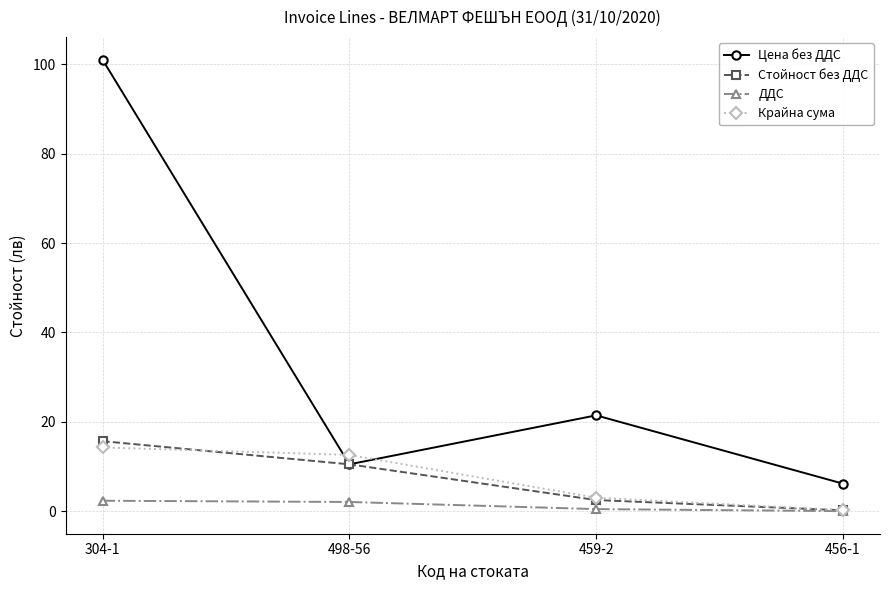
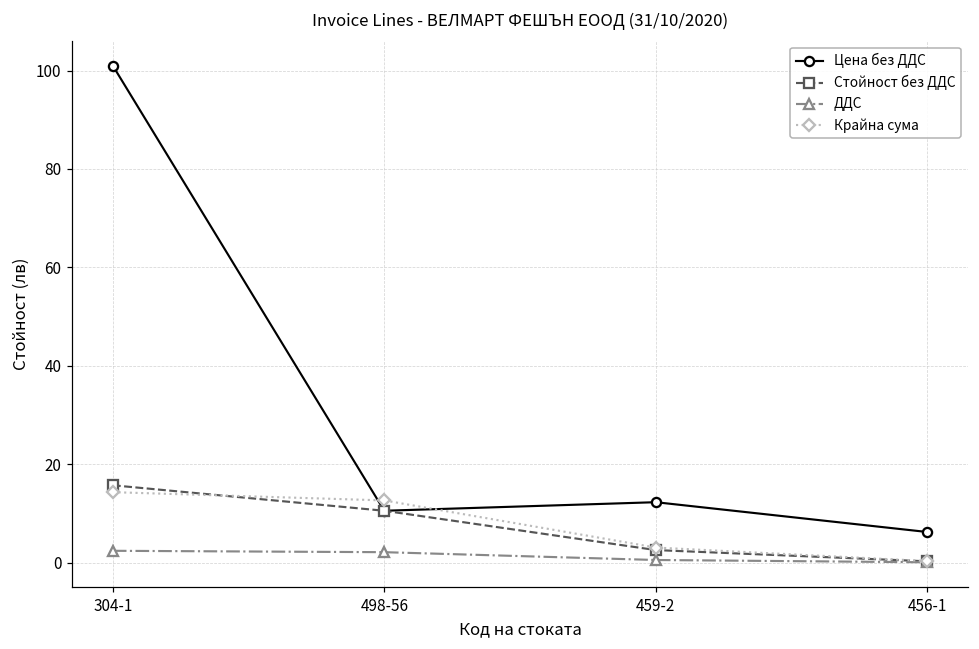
  {
    "Цена без ДДС": {
      "304-1": 101,
-     "459-2": 21,
+     "459-2": 12,
      "456-1": 6
    },
    "Стойност без ДДС": {
      "304-1": 16
    },
    "ДДС": {
      "304-1": 2,
      "498-56": 2,
      "459-2": 1
    },
    "Крайна сума": {
      "304-1": 14,
      "498-56": 13
    }
  }
